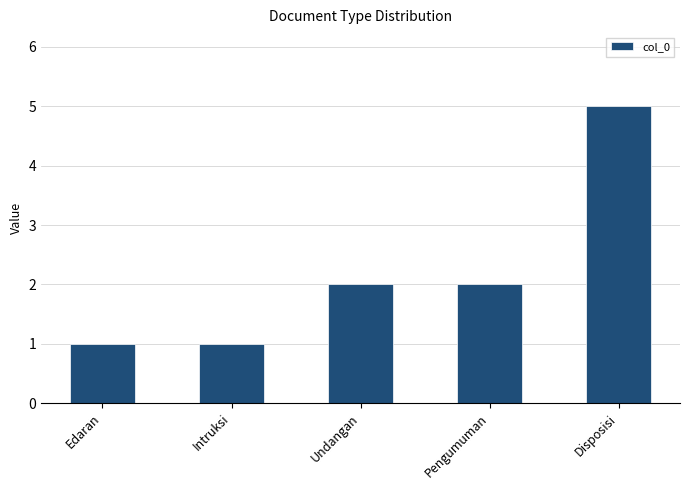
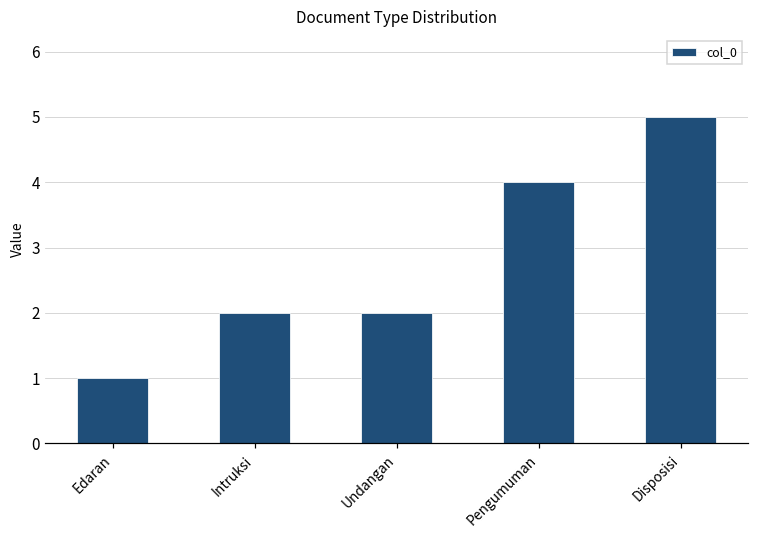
  {
    "Edaran": 1,
-   "Intruksi": 1,
+   "Intruksi": 2,
    "Undangan": 2,
-   "Pengumuman": 2,
+   "Pengumuman": 4,
    "Disposisi": 5
  }
